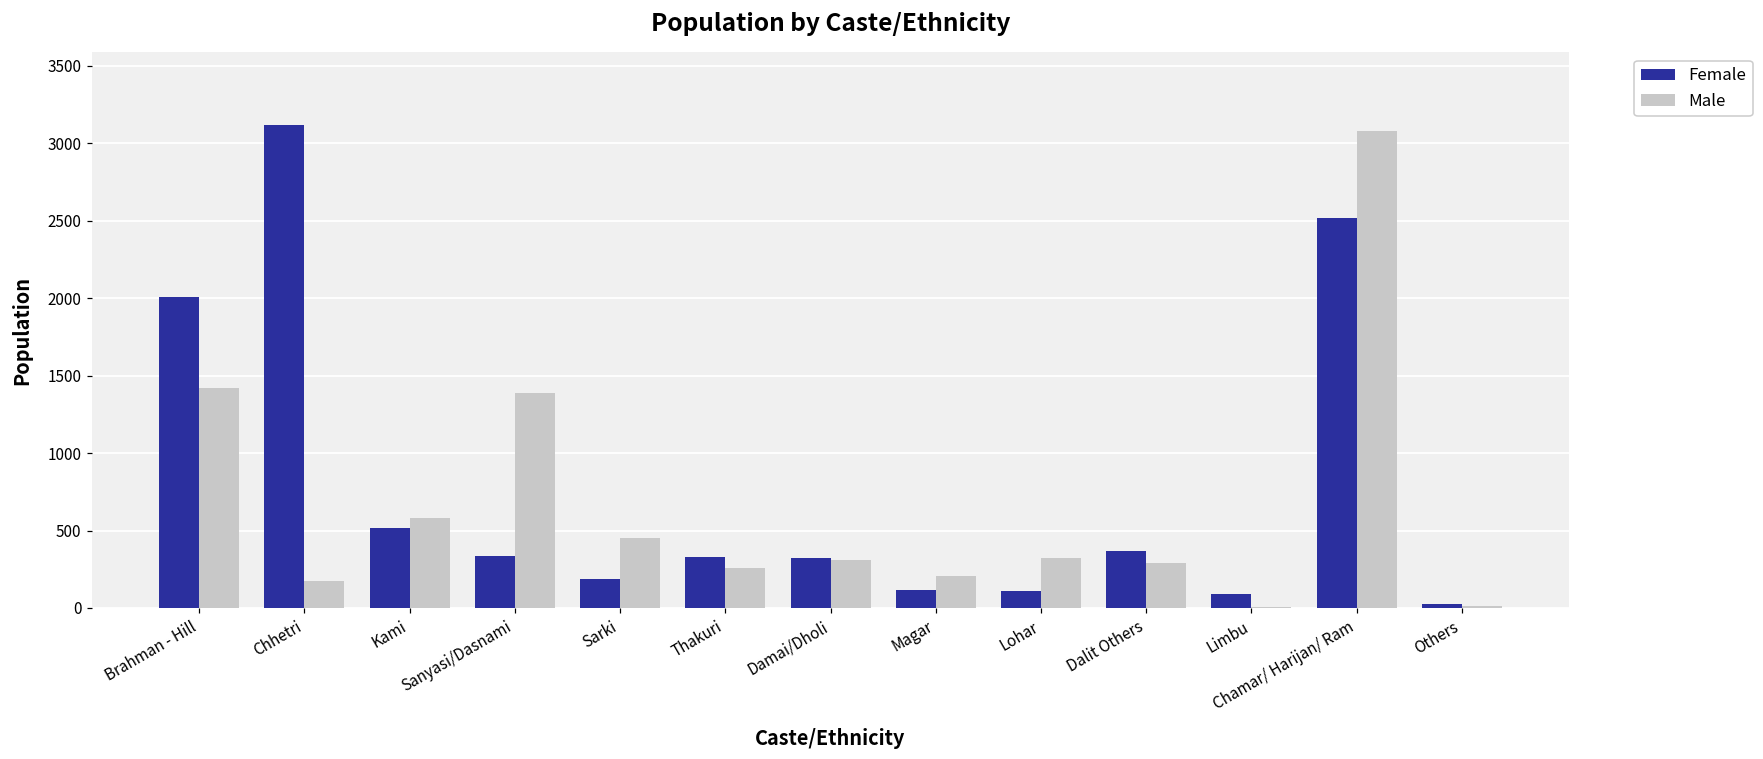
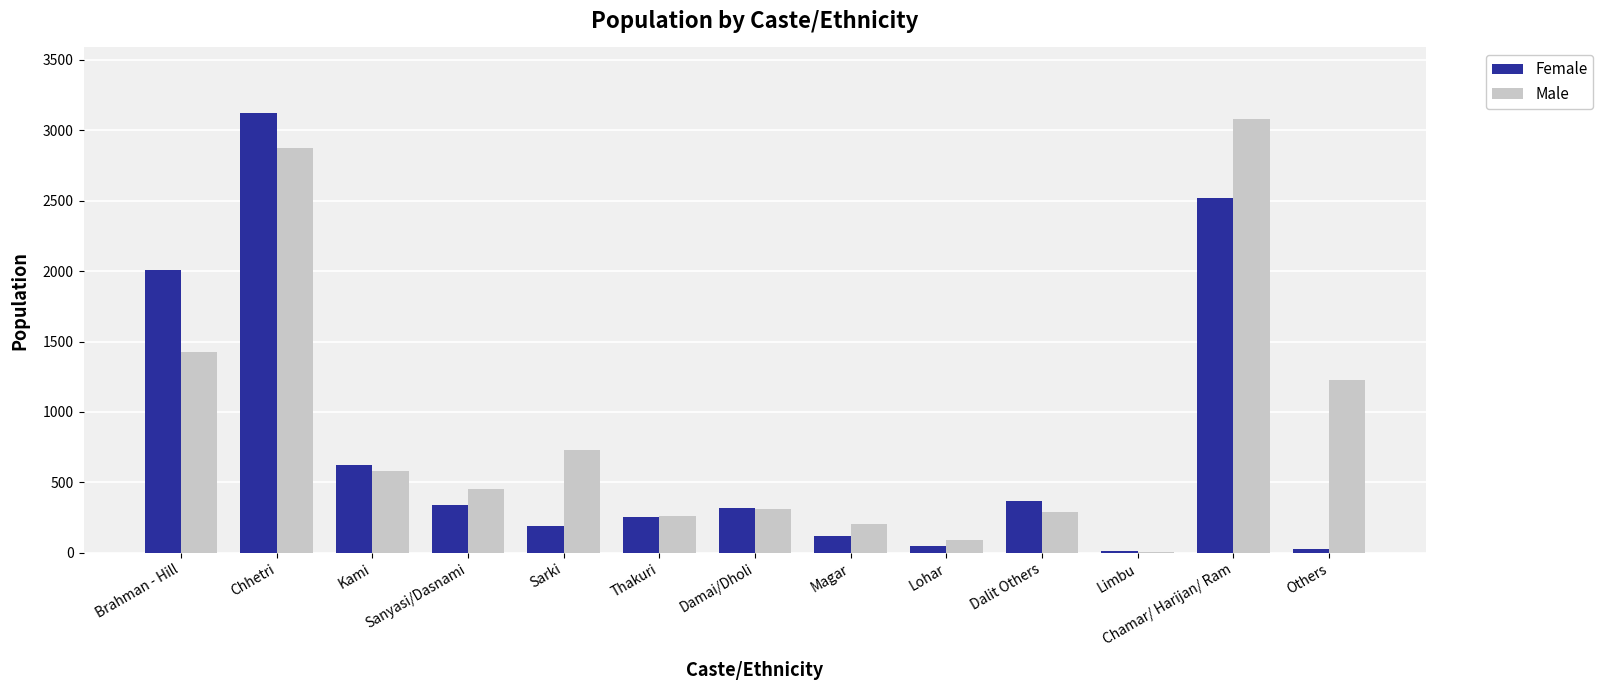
  {
    "Female": {
      "Brahman - Hill": 2010,
      "Chhetri": 3120,
-     "Kami": 510,
+     "Kami": 620,
      "Sanyasi/Dasnami": 340,
      "Sarki": 190,
-     "Thakuri": 330,
+     "Thakuri": 260,
      "Damai/Dholi": 320,
      "Magar": 120,
-     "Lohar": 110,
+     "Lohar": 50,
      "Dalit Others": 370,
-     "Limbu": 90,
+     "Limbu": 20,
      "Chamar/ Harijan/ Ram": 2520,
      "Others": 30
    },
    "Male": {
      "Brahman - Hill": 1420,
-     "Chhetri": 170,
+     "Chhetri": 2870,
      "Kami": 580,
-     "Sanyasi/Dasnami": 1390,
-     "Sarki": 460,
+     "Sanyasi/Dasnami": 450,
+     "Sarki": 730,
      "Thakuri": 260,
      "Damai/Dholi": 310,
      "Magar": 210,
-     "Lohar": 320,
+     "Lohar": 90,
      "Dalit Others": 290,
      "Chamar/ Harijan/ Ram": 3080,
-     "Others": 10
+     "Others": 1230
    }
  }
